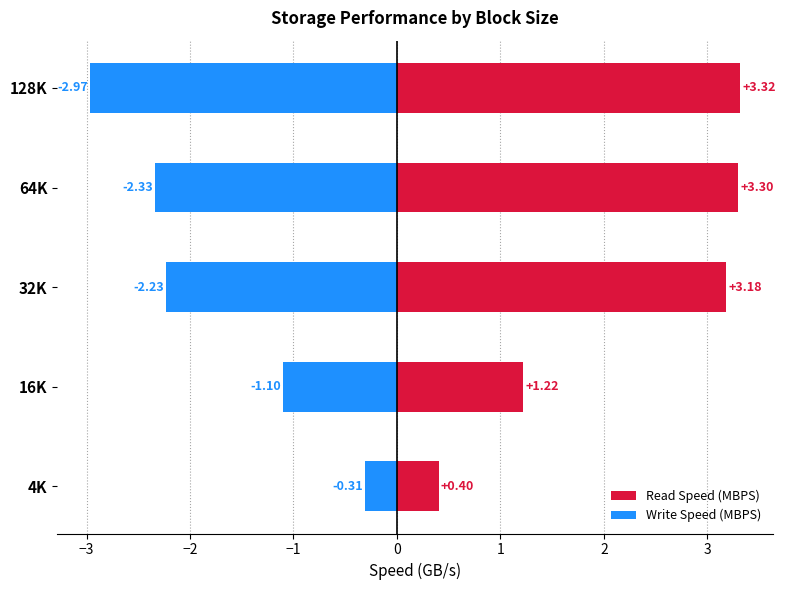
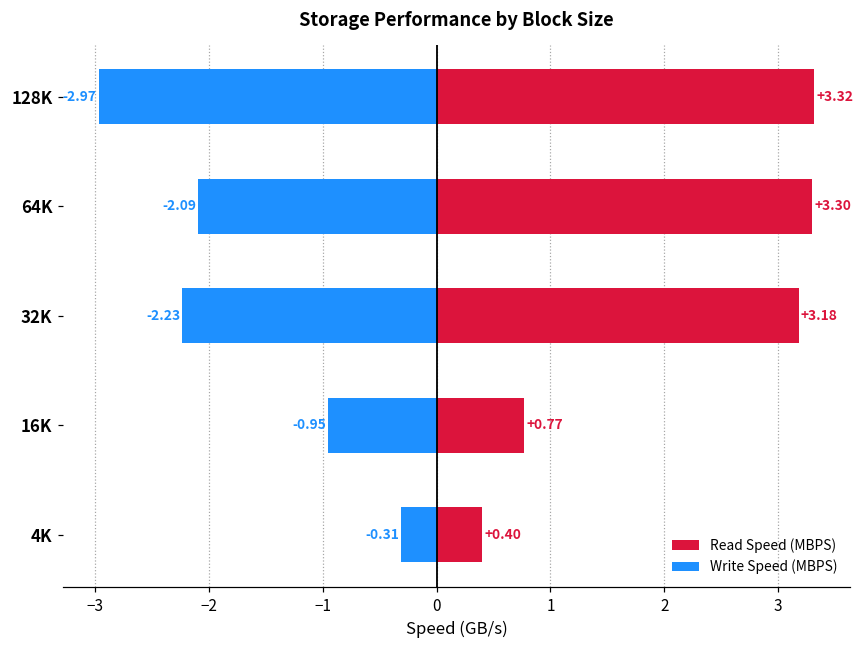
  {
    "Read Speed (MBPS)": {
      "128K": "+3.32",
      "64K": "+3.30",
      "32K": "+3.18",
-     "16K": "+1.22",
+     "16K": "+0.77",
      "4K": "+0.40"
    },
    "Write Speed (MBPS)": {
      "128K": "-2.97",
-     "64K": "-2.33",
+     "64K": "-2.09",
      "32K": "-2.23",
-     "16K": "-1.10",
+     "16K": "-0.95",
      "4K": "-0.31"
    }
  }
